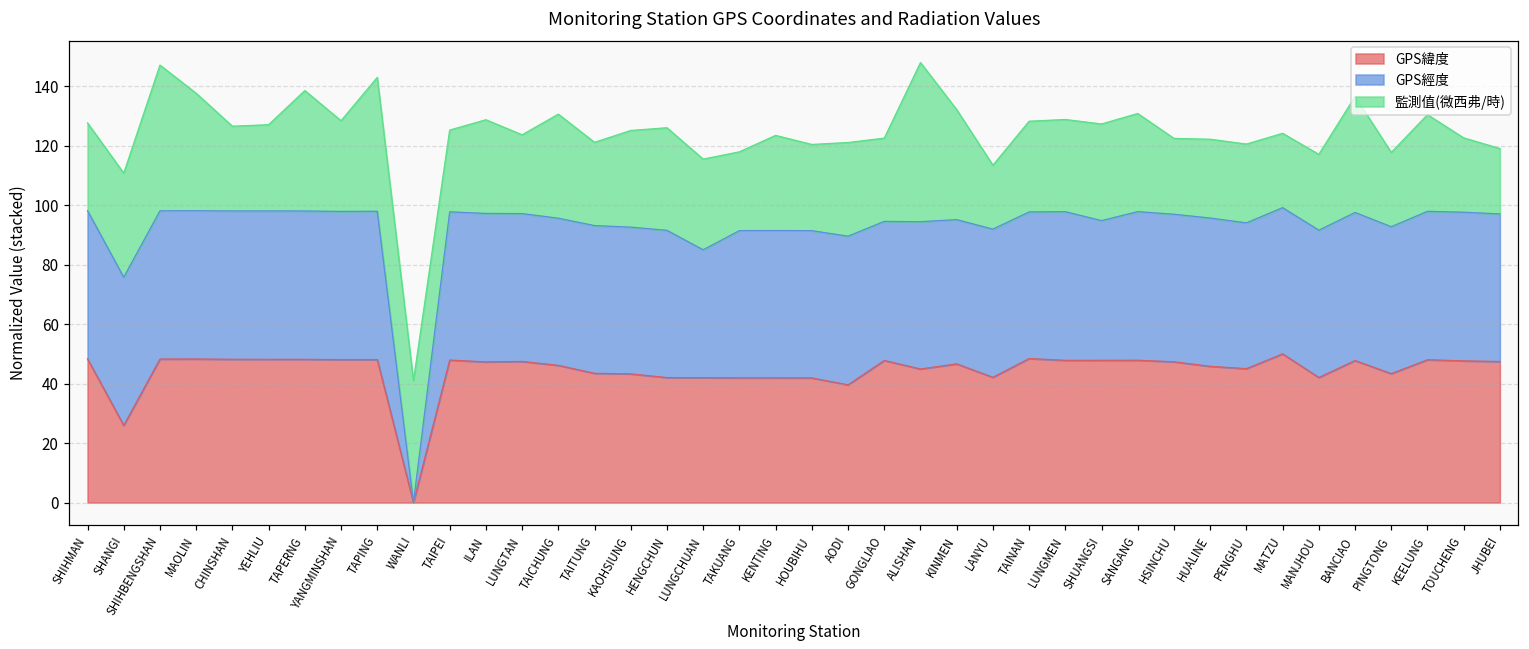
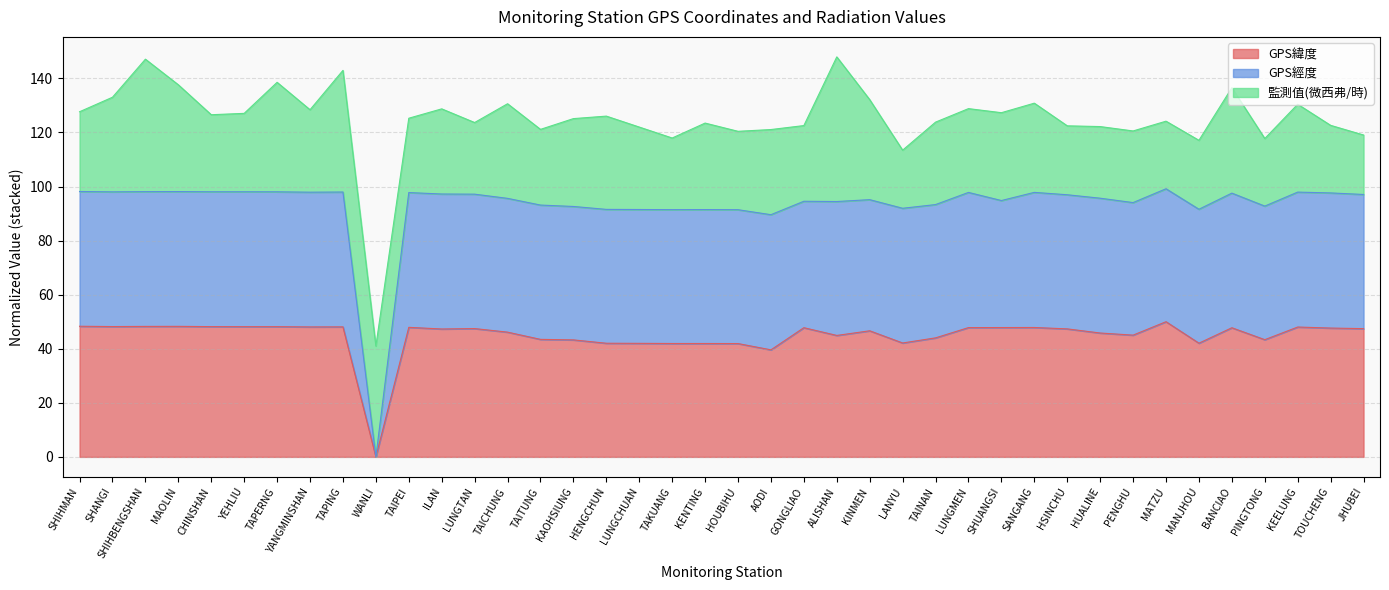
  {
    "GPS緯度": {
      "SHIHMAN": 48,
-     "SHANGI": 26,
+     "SHANGI": 48,
      "SHIHBENGSHAN": 48,
      "MAOLIN": 48,
      "CHINSHAN": 48,
      "YEHLIU": 48,
      "TAPERNG": 48,
      "YANGMINSHAN": 48,
      "TAPING": 48,
      "TAIPEI": 48,
      "ILAN": 47,
      "LUNGTAN": 47,
      "TAICHUNG": 46,
      "TAITUNG": 43,
      "KAOHSIUNG": 43,
      "HENGCHUN": 42,
      "LUNGCHUAN": 42,
      "TAKUANG": 42,
      "KENTING": 42,
      "HOUBIHU": 42,
      "AODI": 40,
      "GONGLIAO": 48,
      "ALISHAN": 45,
      "KINMEN": 47,
      "LANYU": 42,
-     "TAINAN": 48,
+     "TAINAN": 44,
      "LUNGMEN": 48,
      "SHUANGSI": 48,
      "SANGANG": 48,
      "HSINCHU": 47,
      "HUALINE": 46,
      "PENGHU": 45,
      "MATZU": 50,
      "MANJHOU": 42,
      "BANCIAO": 48,
      "PINGTONG": 43,
      "KEELUNG": 48,
      "TOUCHENG": 48,
      "JHUBEI": 47
    },
    "GPS經度": {
      "SHIHMAN": 50,
      "SHANGI": 50,
      "SHIHBENGSHAN": 50,
      "MAOLIN": 50,
      "CHINSHAN": 50,
      "YEHLIU": 50,
      "TAPERNG": 50,
      "YANGMINSHAN": 50,
      "TAPING": 50,
      "TAIPEI": 50,
      "ILAN": 50,
      "LUNGTAN": 50,
      "TAICHUNG": 49,
      "TAITUNG": 50,
      "KAOHSIUNG": 49,
      "HENGCHUN": 50,
-     "LUNGCHUAN": 43,
+     "LUNGCHUAN": 50,
      "TAKUANG": 50,
      "KENTING": 50,
      "HOUBIHU": 50,
      "AODI": 50,
      "GONGLIAO": 47,
      "ALISHAN": 50,
      "KINMEN": 49,
      "LANYU": 50,
      "TAINAN": 49,
      "LUNGMEN": 50,
      "SHUANGSI": 47,
      "SANGANG": 50,
      "HSINCHU": 50,
      "HUALINE": 50,
      "PENGHU": 49,
      "MATZU": 49,
      "MANJHOU": 50,
      "BANCIAO": 50,
      "PINGTONG": 49,
      "KEELUNG": 50,
      "TOUCHENG": 50,
      "JHUBEI": 50
    },
    "監測值(微西弗/時)": {
      "SHIHMAN": 30,
      "SHANGI": 35,
      "SHIHBENGSHAN": 49,
      "MAOLIN": 40,
      "CHINSHAN": 29,
      "YEHLIU": 29,
      "TAPERNG": 41,
      "YANGMINSHAN": 31,
      "TAPING": 45,
      "WANLI": 41,
      "TAIPEI": 28,
      "ILAN": 32,
      "LUNGTAN": 27,
      "TAICHUNG": 35,
      "TAITUNG": 28,
      "KAOHSIUNG": 33,
      "HENGCHUN": 35,
      "LUNGCHUAN": 31,
      "TAKUANG": 27,
      "KENTING": 32,
      "HOUBIHU": 29,
      "AODI": 32,
      "GONGLIAO": 28,
      "ALISHAN": 53,
      "KINMEN": 37,
      "LANYU": 22,
      "TAINAN": 31,
      "LUNGMEN": 31,
      "SHUANGSI": 33,
      "SANGANG": 33,
      "HSINCHU": 26,
      "HUALINE": 27,
      "PENGHU": 27,
      "MATZU": 25,
      "MANJHOU": 26,
      "PINGTONG": 25,
      "TOUCHENG": 25,
      "JHUBEI": 22
    }
  }
